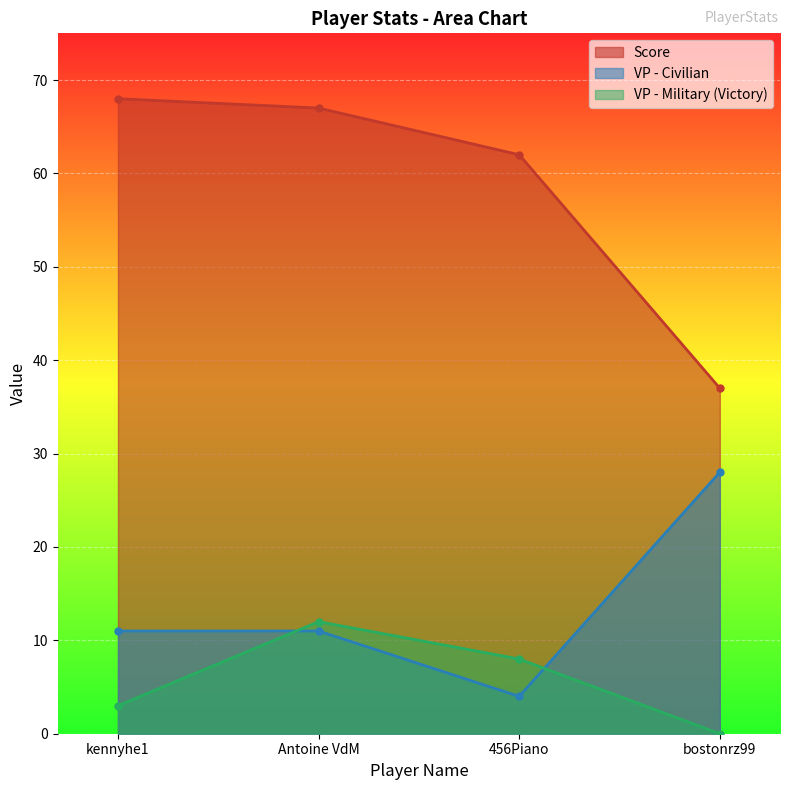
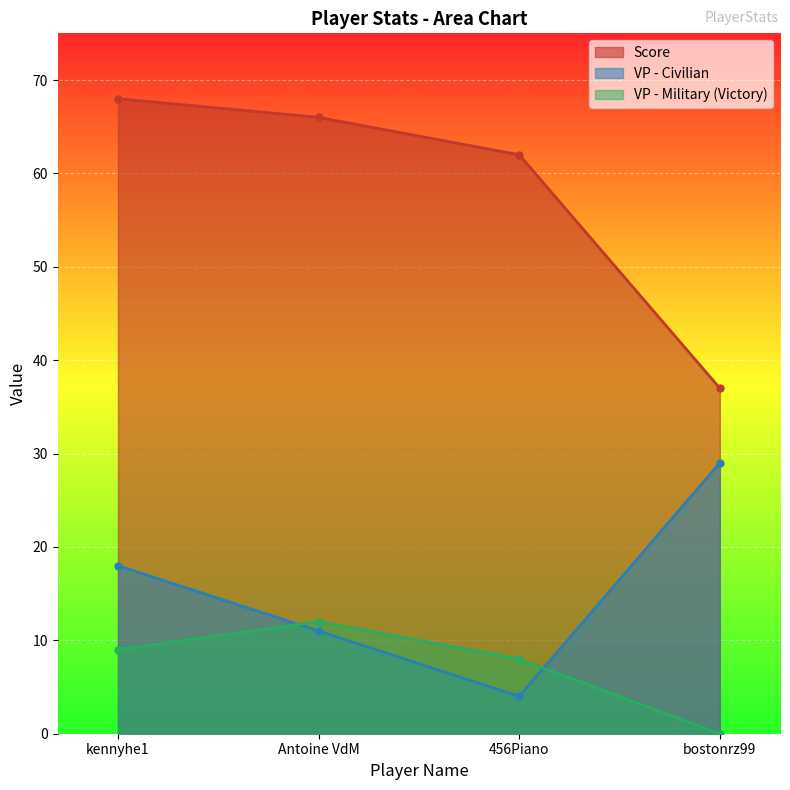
  {
    "Score": {
      "kennyhe1": 68,
-     "Antoine VdM": 67,
+     "Antoine VdM": 66,
      "456Piano": 62,
      "bostonrz99": 37
    },
    "VP - Civilian": {
-     "kennyhe1": 11,
+     "kennyhe1": 18,
      "Antoine VdM": 11,
      "456Piano": 4,
-     "bostonrz99": 28
+     "bostonrz99": 29
    },
    "VP - Military (Victory)": {
-     "kennyhe1": 3,
+     "kennyhe1": 9,
      "Antoine VdM": 12,
      "456Piano": 8,
      "bostonrz99": 0
    }
  }
